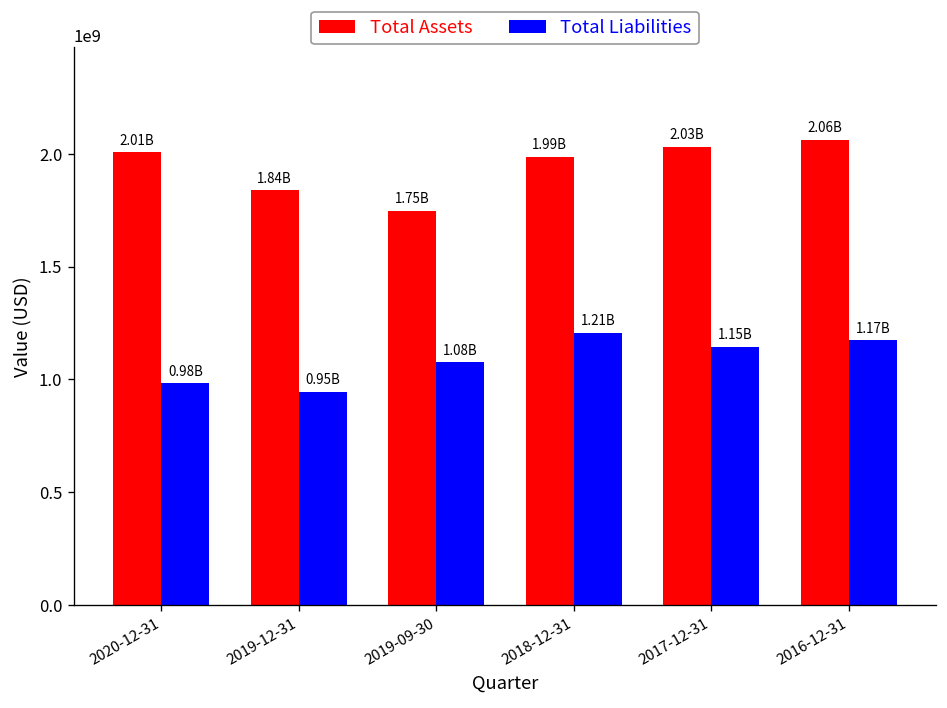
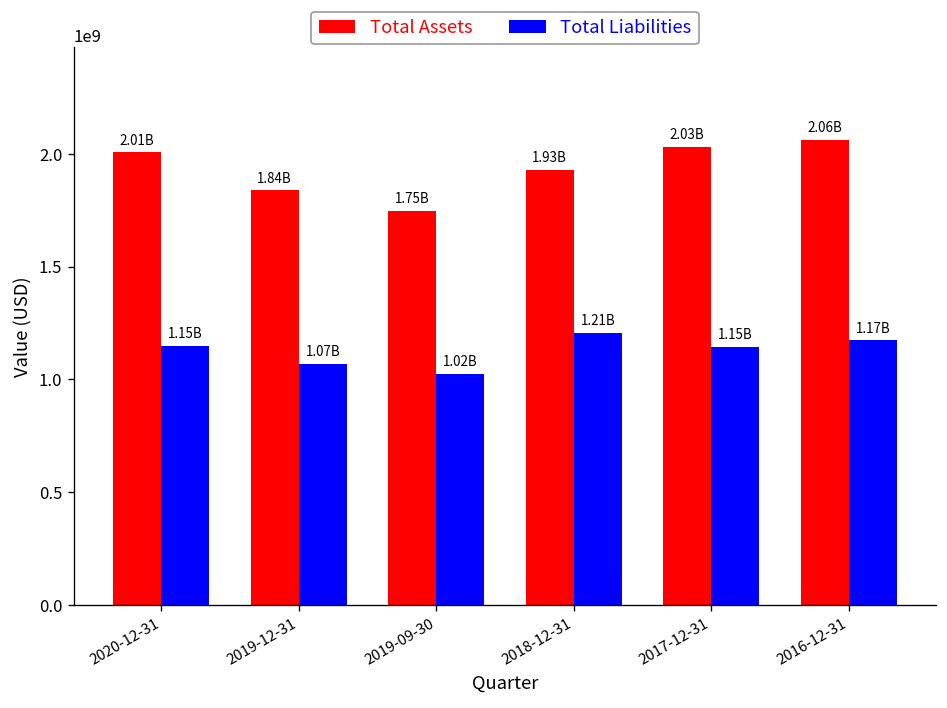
  {
    "Total Assets": {
      "2020-12-31": "2.01B",
      "2019-12-31": "1.84B",
      "2019-09-30": "1.75B",
-     "2018-12-31": "1.99B",
+     "2018-12-31": "1.93B",
      "2017-12-31": "2.03B",
      "2016-12-31": "2.06B"
    },
    "Total Liabilities": {
-     "2020-12-31": "0.98B",
-     "2019-12-31": "0.95B",
-     "2019-09-30": "1.08B",
+     "2020-12-31": "1.15B",
+     "2019-12-31": "1.07B",
+     "2019-09-30": "1.02B",
      "2018-12-31": "1.21B",
      "2017-12-31": "1.15B",
      "2016-12-31": "1.17B"
    }
  }
